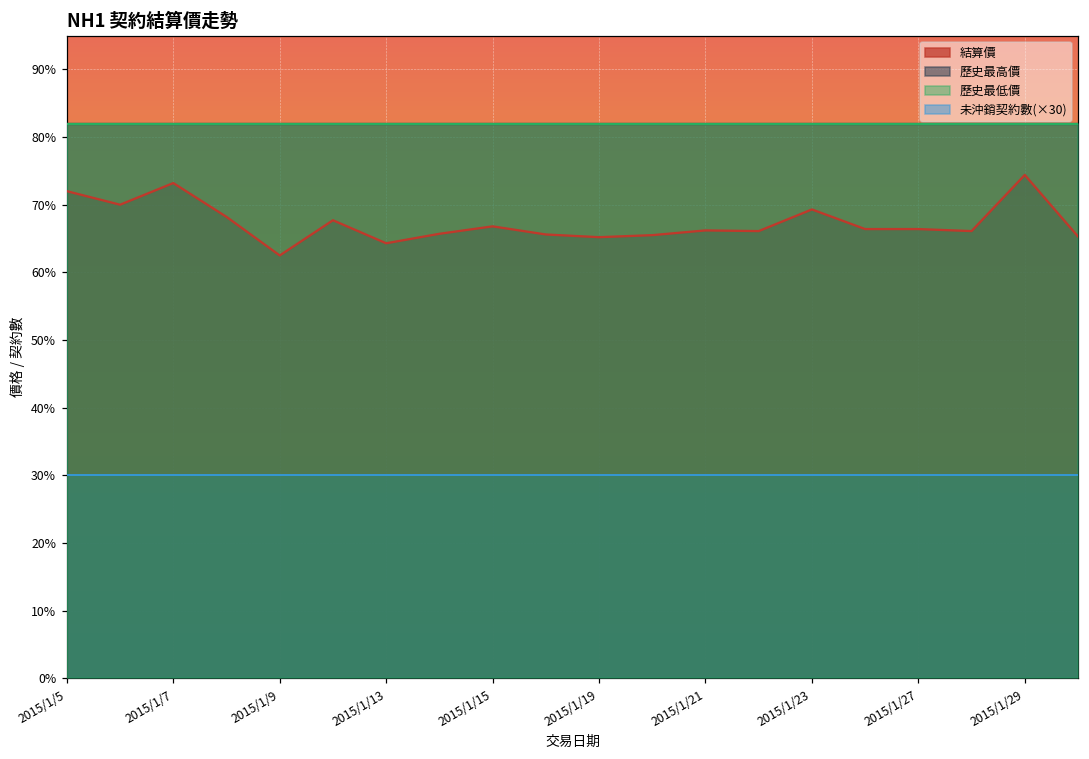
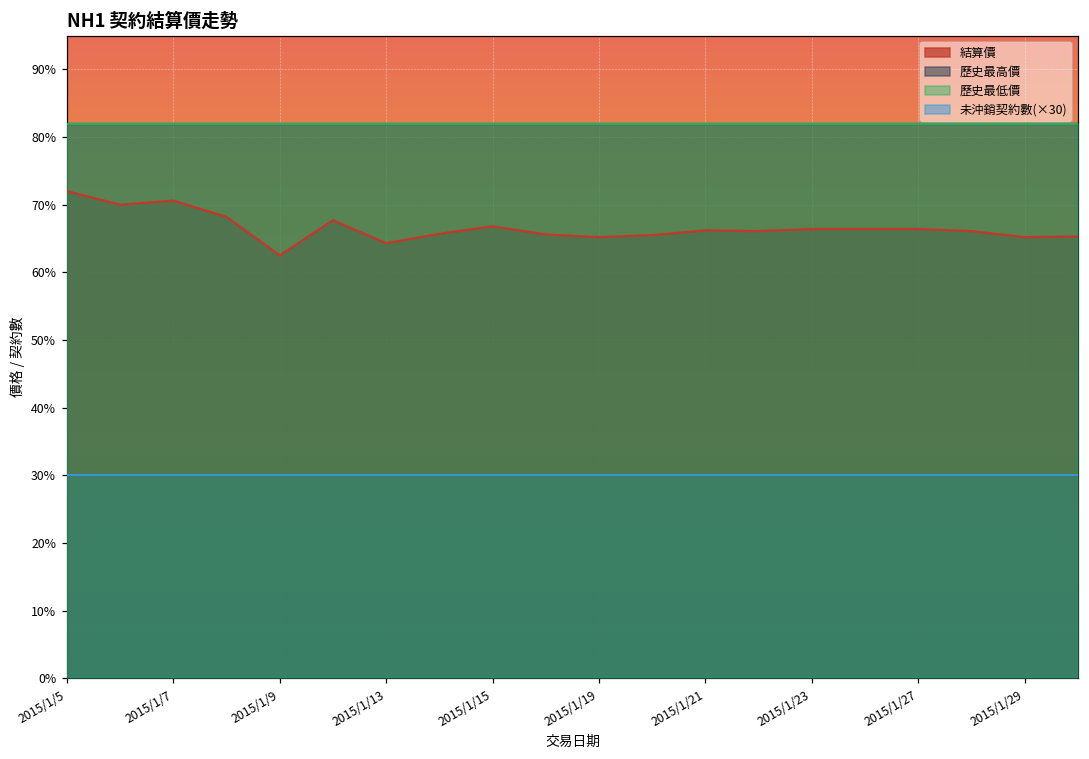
  {
    "結算價": {
      "2015/1/5": "72%",
-     "2015/1/7": "73%",
+     "2015/1/7": "71%",
      "2015/1/9": "63%",
      "2015/1/13": "64%",
      "2015/1/15": "67%",
      "2015/1/19": "65%",
      "2015/1/21": "66%",
-     "2015/1/23": "69%",
+     "2015/1/23": "66%",
      "2015/1/27": "66%",
-     "2015/1/29": "74%"
+     "2015/1/29": "65%"
    },
    "歷史最低價": {
      "2015/1/5": "82%",
      "2015/1/7": "82%",
      "2015/1/9": "82%",
      "2015/1/13": "82%",
      "2015/1/15": "82%",
      "2015/1/19": "82%",
      "2015/1/21": "82%",
      "2015/1/23": "82%",
      "2015/1/27": "82%",
      "2015/1/29": "82%"
    },
    "未沖銷契約數(×30)": {
      "2015/1/5": "30%",
      "2015/1/7": "30%",
      "2015/1/9": "30%",
      "2015/1/13": "30%",
      "2015/1/15": "30%",
      "2015/1/19": "30%",
      "2015/1/21": "30%",
      "2015/1/23": "30%",
      "2015/1/27": "30%",
      "2015/1/29": "30%"
    }
  }
